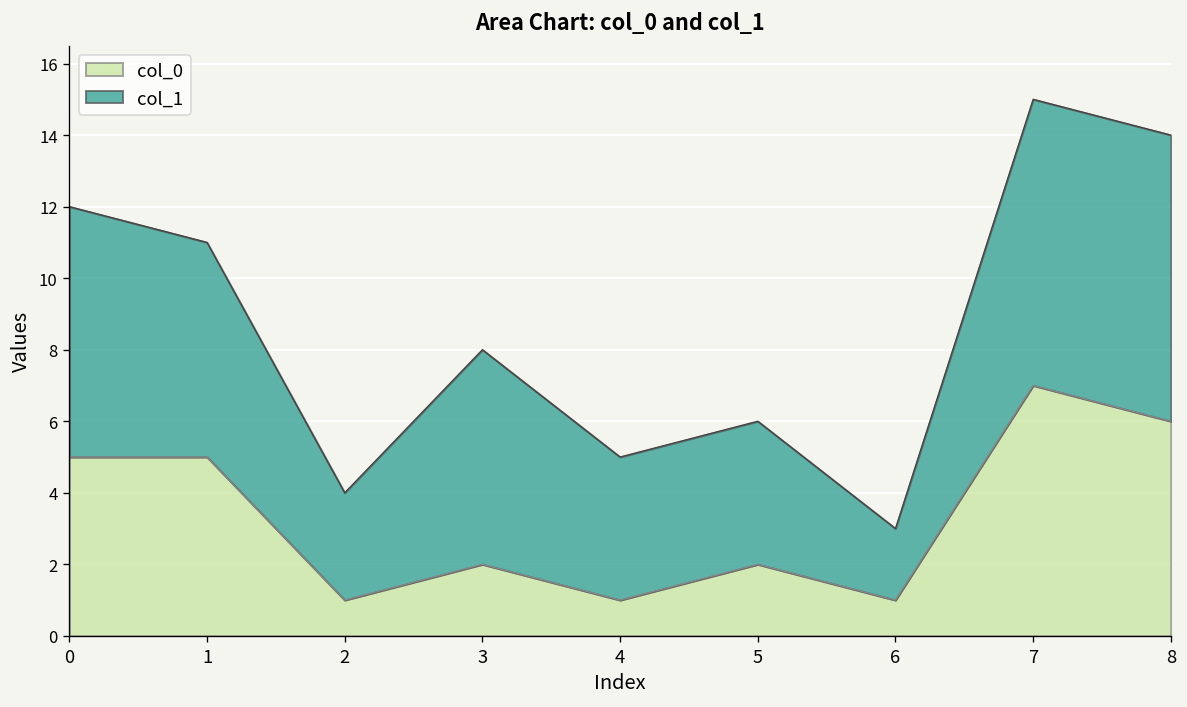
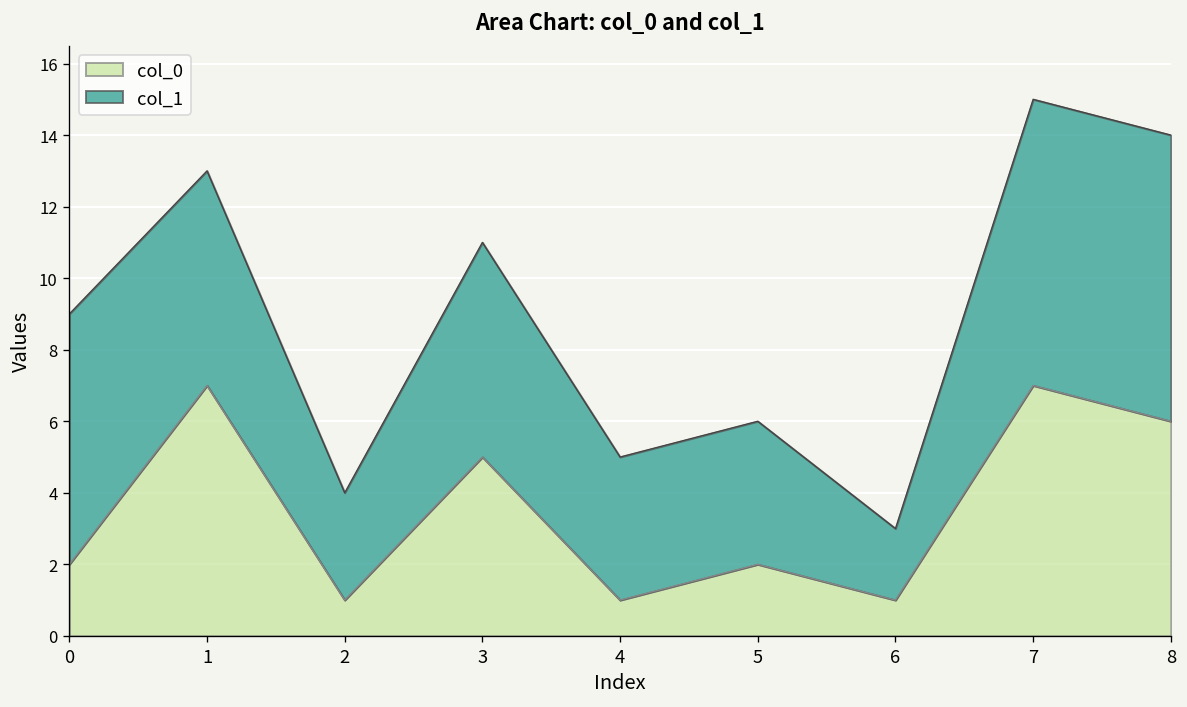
  {
    "col_0": {
-     "0": 5,
-     "1": 5,
+     "0": 2,
+     "1": 7,
      "2": 1,
-     "3": 2,
+     "3": 5,
      "4": 1,
      "5": 2,
      "6": 1,
      "7": 7,
      "8": 6
    },
    "col_1": {
      "0": 7,
      "1": 6,
      "2": 3,
      "3": 6,
      "4": 4,
      "5": 4,
      "6": 2,
      "7": 8,
      "8": 8
    }
  }
